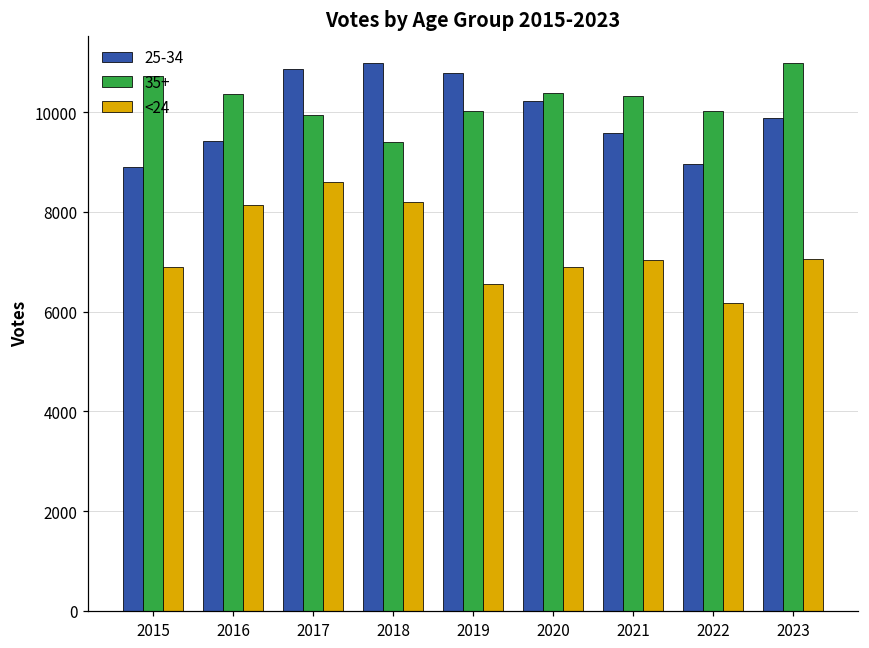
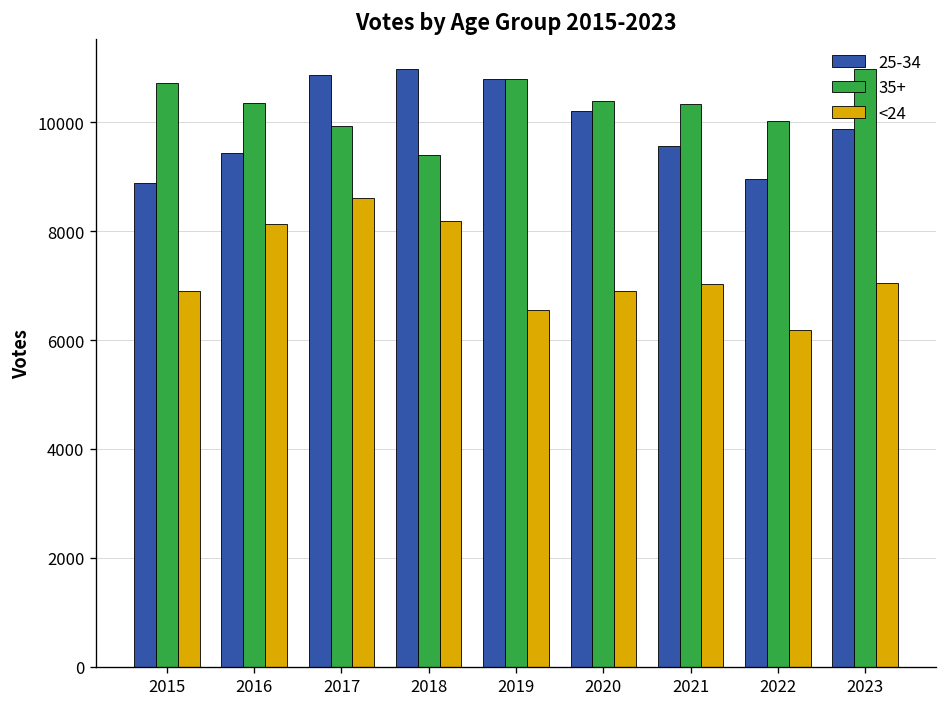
  {
    "25-34": {
      "2015": 8900,
      "2016": 9400,
      "2017": 10900,
      "2018": 11000,
      "2019": 10800,
      "2020": 10200,
      "2021": 9600,
      "2022": 9000,
      "2023": 9900
    },
    "35+": {
      "2015": 10700,
      "2016": 10400,
      "2017": 9900,
      "2018": 9400,
-     "2019": 10000,
+     "2019": 10800,
      "2020": 10400,
      "2021": 10300,
      "2022": 10000,
      "2023": 11000
    },
    "<24": {
      "2015": 6900,
      "2016": 8100,
      "2017": 8600,
      "2018": 8200,
      "2019": 6600,
      "2020": 6900,
      "2021": 7000,
      "2022": 6200,
      "2023": 7100
    }
  }
